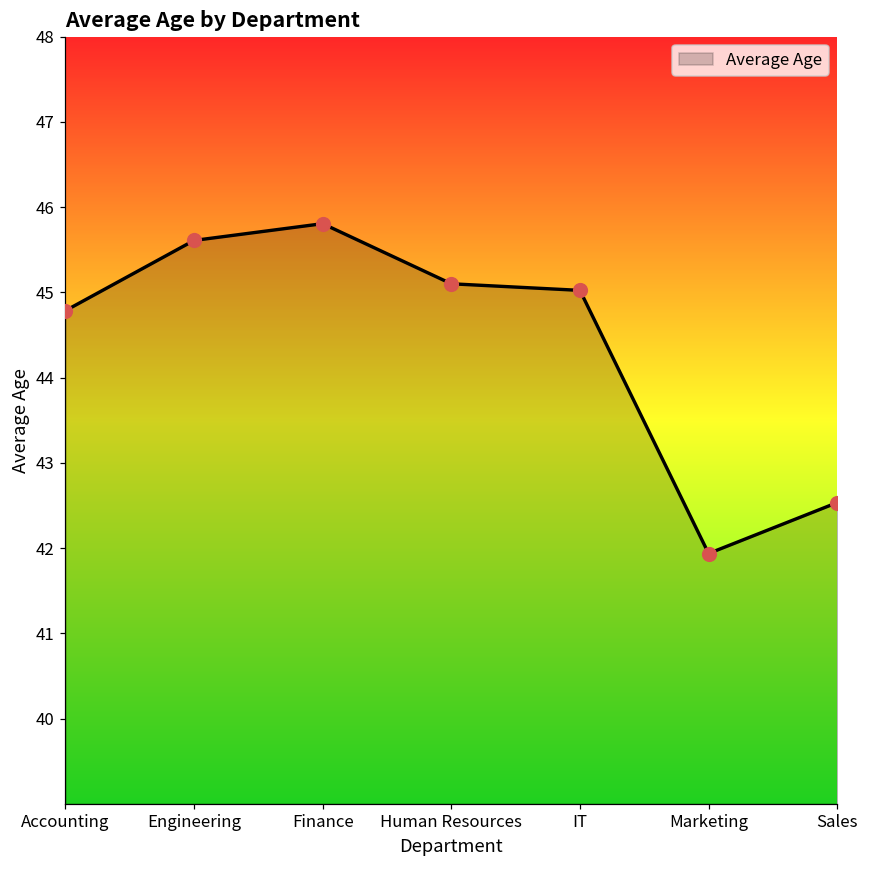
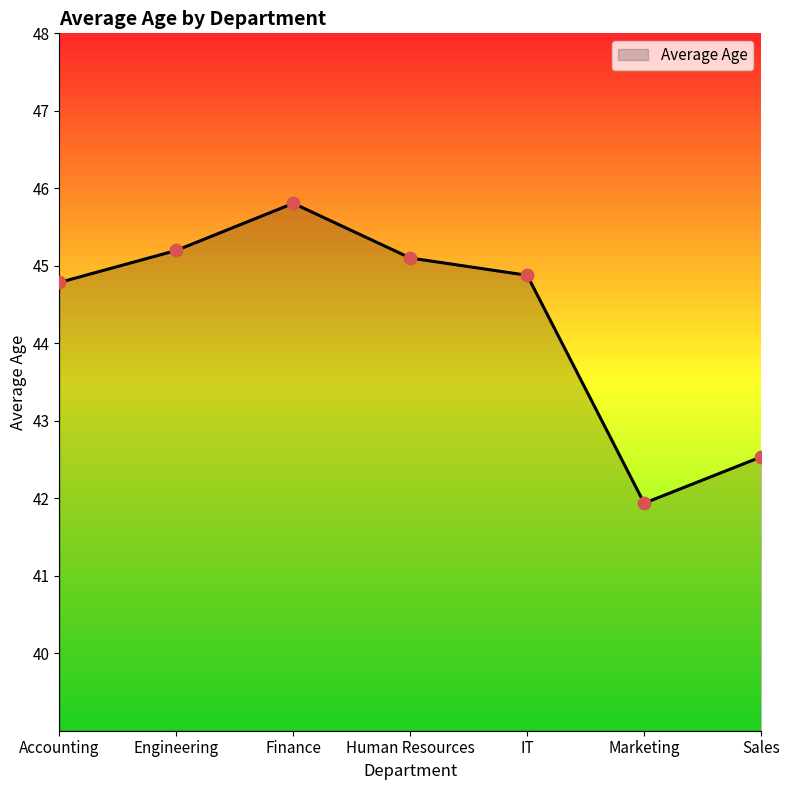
  {
    "Accounting": 44.8,
-   "Engineering": 45.6,
+   "Engineering": 45.2,
    "Finance": 45.8,
    "Human Resources": 45.1,
-   "IT": 45.0,
+   "IT": 44.9,
    "Marketing": 41.9,
    "Sales": 42.5
  }
